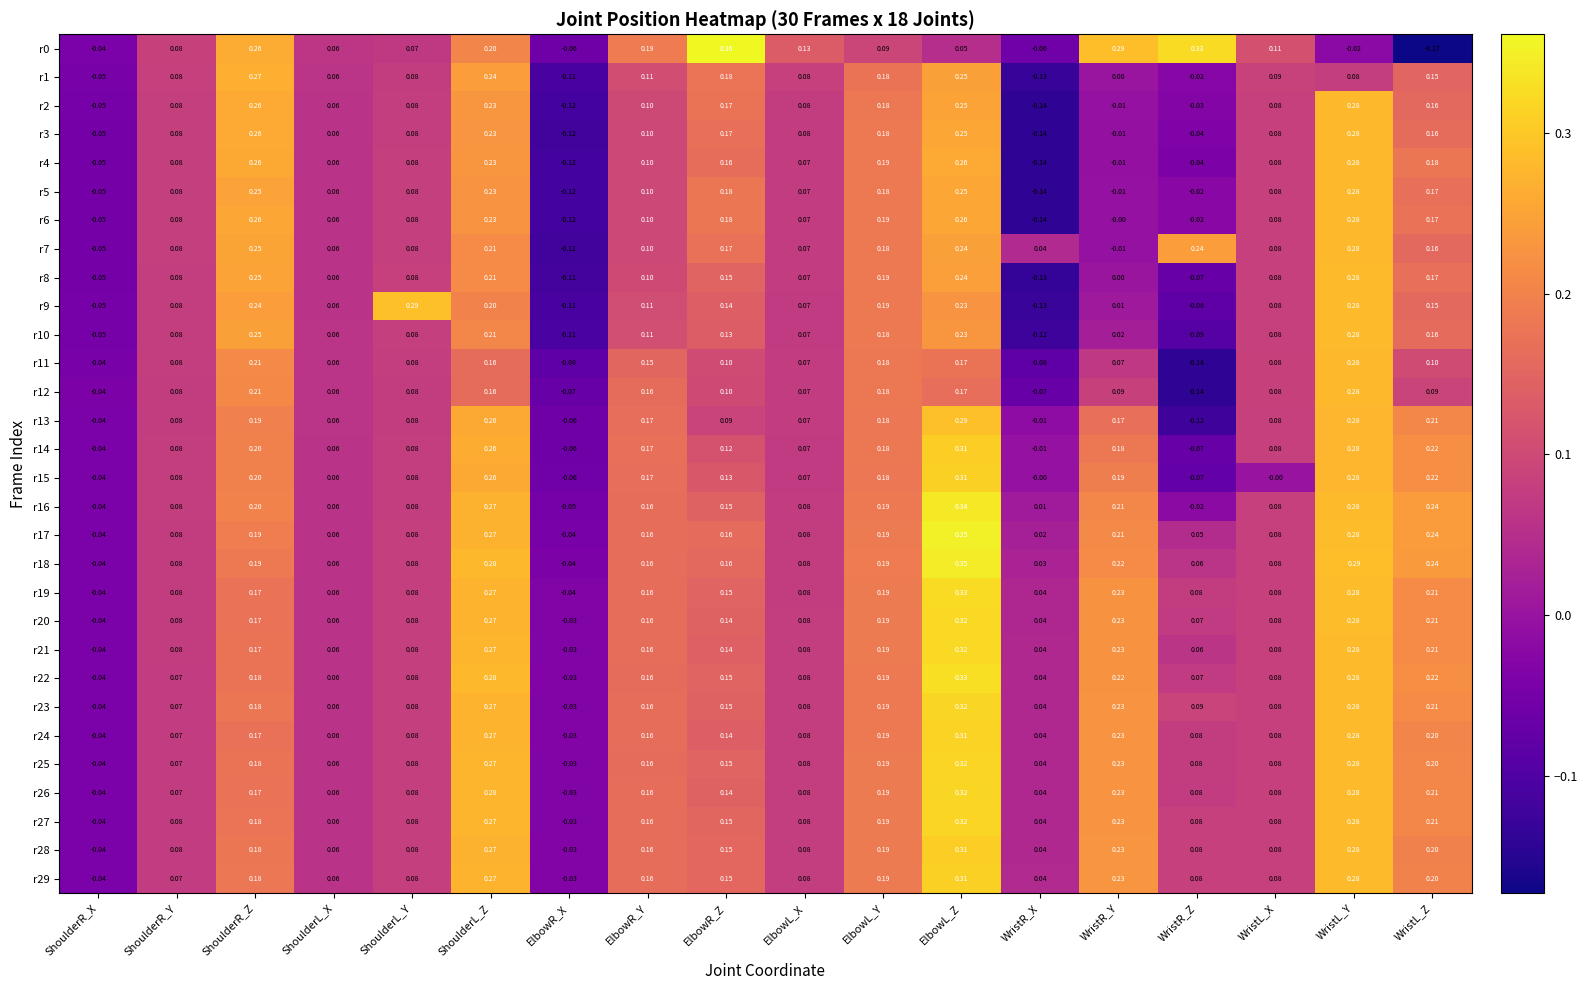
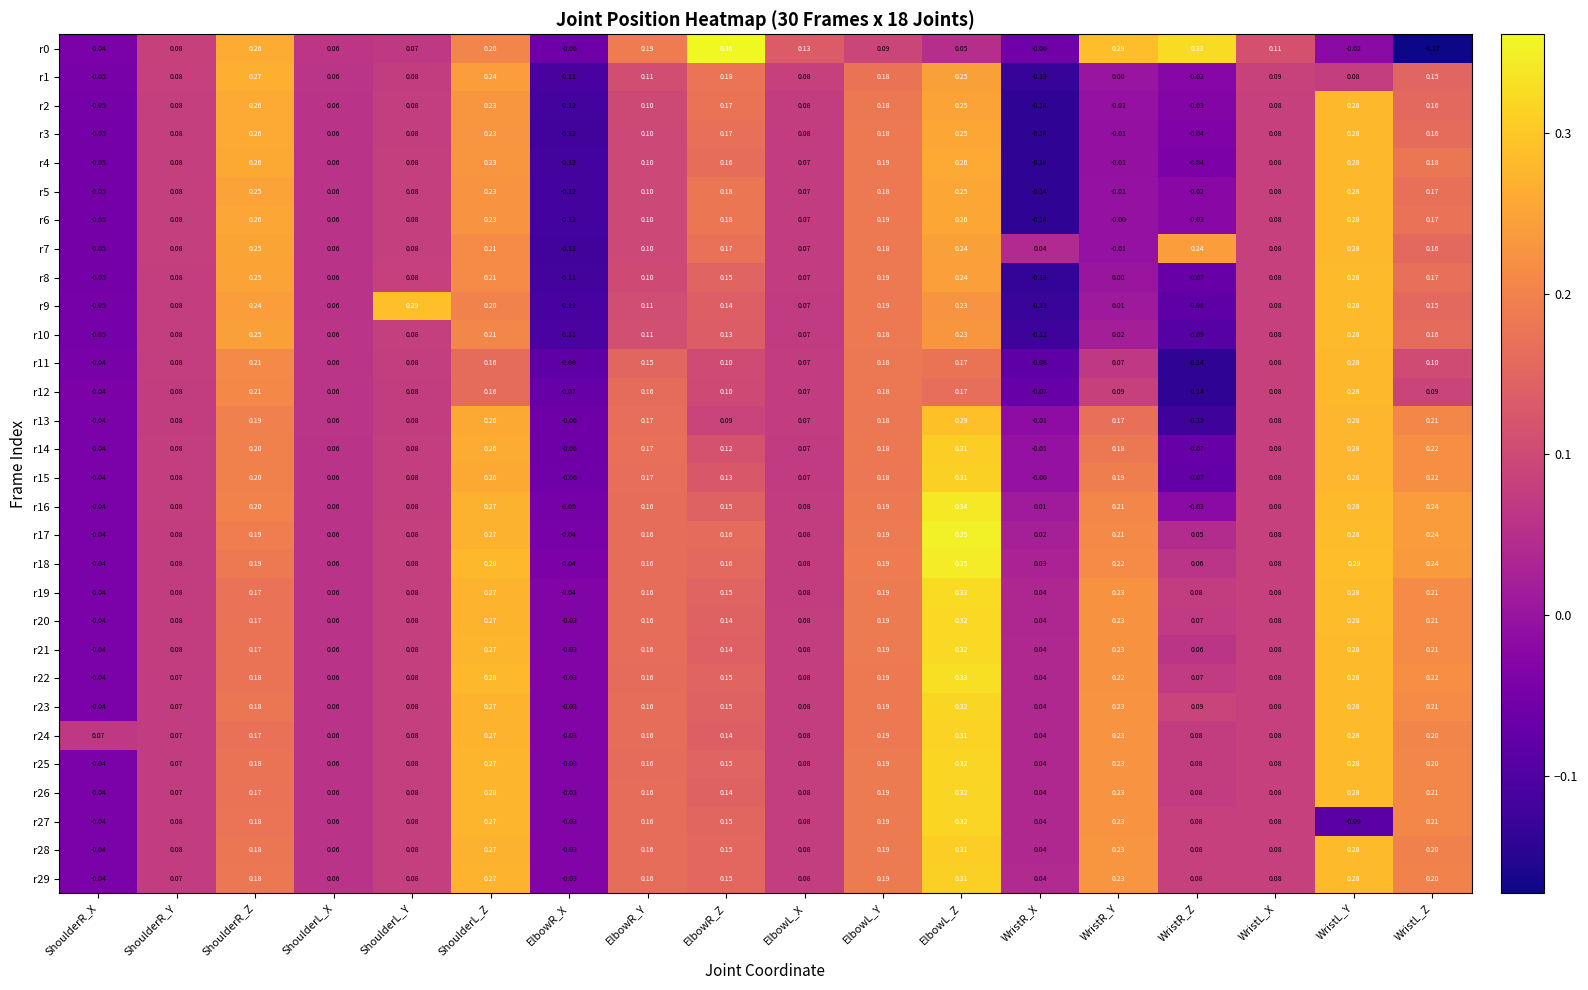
  {
    "r15": {
      "ShoulderR_X": -0.04,
      "ShoulderR_Y": 0.08,
      "ShoulderR_Z": 0.20,
      "ShoulderL_X": 0.06,
      "ShoulderL_Y": 0.08,
      "ShoulderL_Z": 0.26,
      "ElbowR_X": -0.06,
      "ElbowR_Y": 0.17,
      "ElbowR_Z": 0.13,
      "ElbowL_X": 0.07,
      "ElbowL_Y": 0.18,
      "ElbowL_Z": 0.31,
      "WristR_X": -0.00,
      "WristR_Y": 0.19,
      "WristR_Z": -0.07,
-     "WristL_X": -0.00,
+     "WristL_X": 0.08,
      "WristL_Y": 0.28,
      "WristL_Z": 0.22
    },
    "r24": {
-     "ShoulderR_X": -0.04,
+     "ShoulderR_X": 0.07,
      "ShoulderR_Y": 0.07,
      "ShoulderR_Z": 0.17,
      "ShoulderL_X": 0.06,
      "ShoulderL_Y": 0.08,
      "ShoulderL_Z": 0.27,
      "ElbowR_X": -0.03,
      "ElbowR_Y": 0.16,
      "ElbowR_Z": 0.14,
      "ElbowL_X": 0.08,
      "ElbowL_Y": 0.19,
      "ElbowL_Z": 0.31,
      "WristR_X": 0.04,
      "WristR_Y": 0.23,
      "WristR_Z": 0.08,
      "WristL_X": 0.08,
      "WristL_Y": 0.28,
      "WristL_Z": 0.20
    },
    "r27": {
      "ShoulderR_X": -0.04,
      "ShoulderR_Y": 0.08,
      "ShoulderR_Z": 0.18,
      "ShoulderL_X": 0.06,
      "ShoulderL_Y": 0.08,
      "ShoulderL_Z": 0.27,
      "ElbowR_X": -0.03,
      "ElbowR_Y": 0.16,
      "ElbowR_Z": 0.15,
      "ElbowL_X": 0.08,
      "ElbowL_Y": 0.19,
      "ElbowL_Z": 0.32,
      "WristR_X": 0.04,
      "WristR_Y": 0.23,
      "WristR_Z": 0.08,
      "WristL_X": 0.08,
-     "WristL_Y": 0.28,
+     "WristL_Y": -0.09,
      "WristL_Z": 0.21
    }
  }
